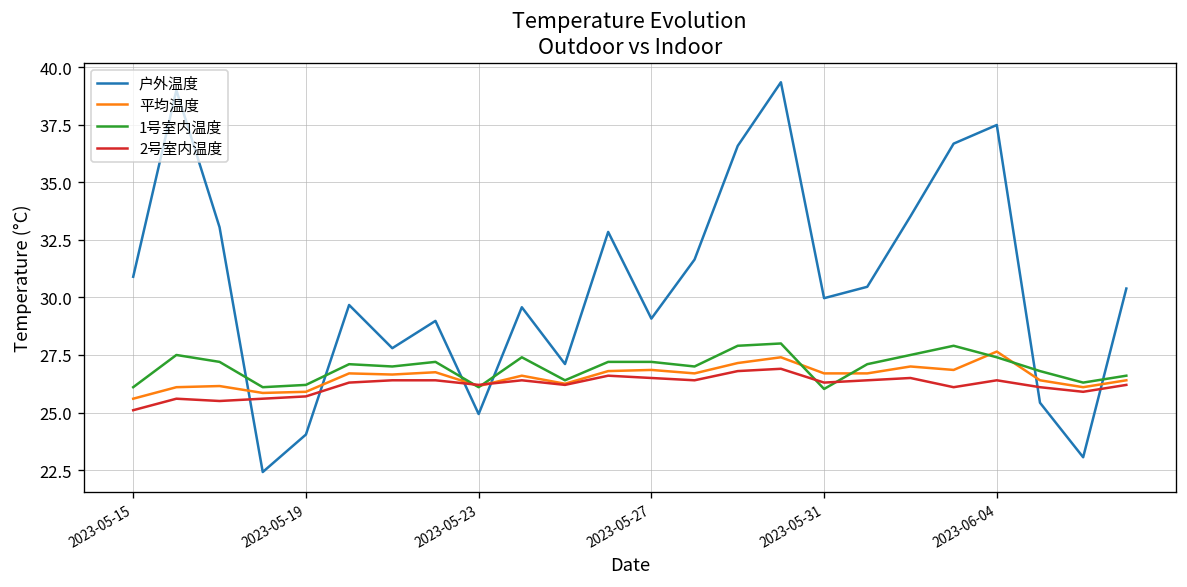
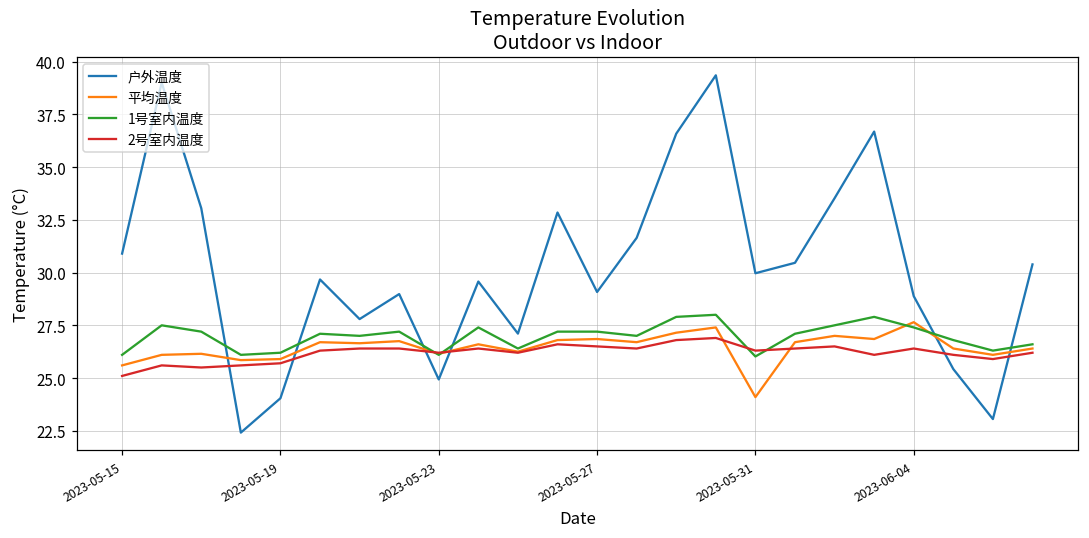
  {
    "户外温度": {
      "2023-05-15": 30.9,
      "2023-05-19": 24.0,
      "2023-05-23": 24.9,
      "2023-05-27": 29.1,
      "2023-05-31": 30.0,
-     "2023-06-04": 37.5
+     "2023-06-04": 28.9
    },
    "平均温度": {
      "2023-05-15": 25.6,
      "2023-05-19": 25.9,
      "2023-05-27": 26.9,
-     "2023-05-31": 26.7,
+     "2023-05-31": 24.1,
      "2023-06-04": 27.6
    },
    "1号室内温度": {
      "2023-05-15": 26.1,
      "2023-05-19": 26.2,
      "2023-05-27": 27.2,
      "2023-05-31": 26.0,
      "2023-06-04": 27.4
    },
    "2号室内温度": {
      "2023-05-15": 25.1,
      "2023-05-19": 25.7,
      "2023-05-27": 26.5,
      "2023-05-31": 26.3,
      "2023-06-04": 26.4
    }
  }
